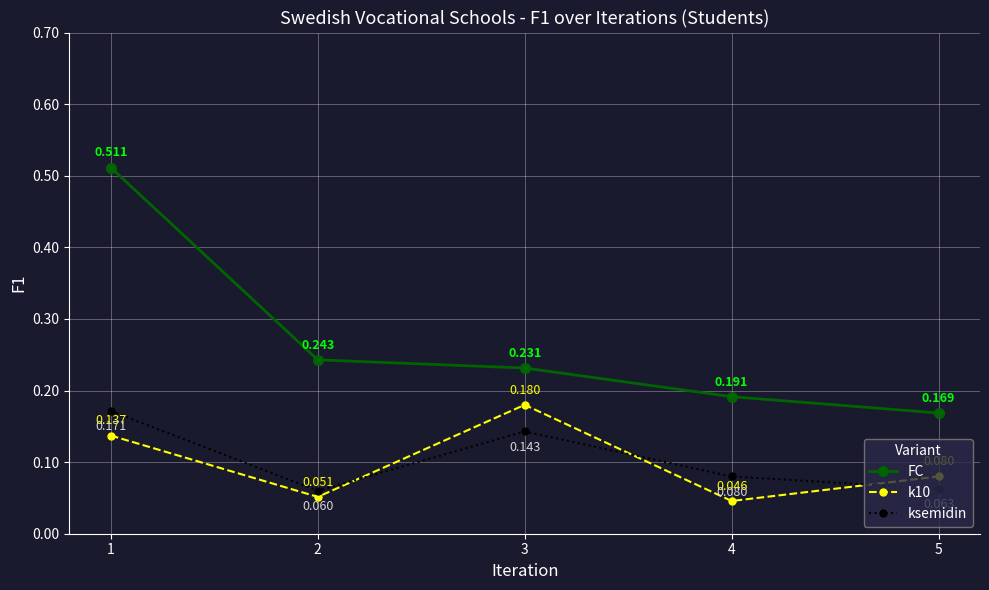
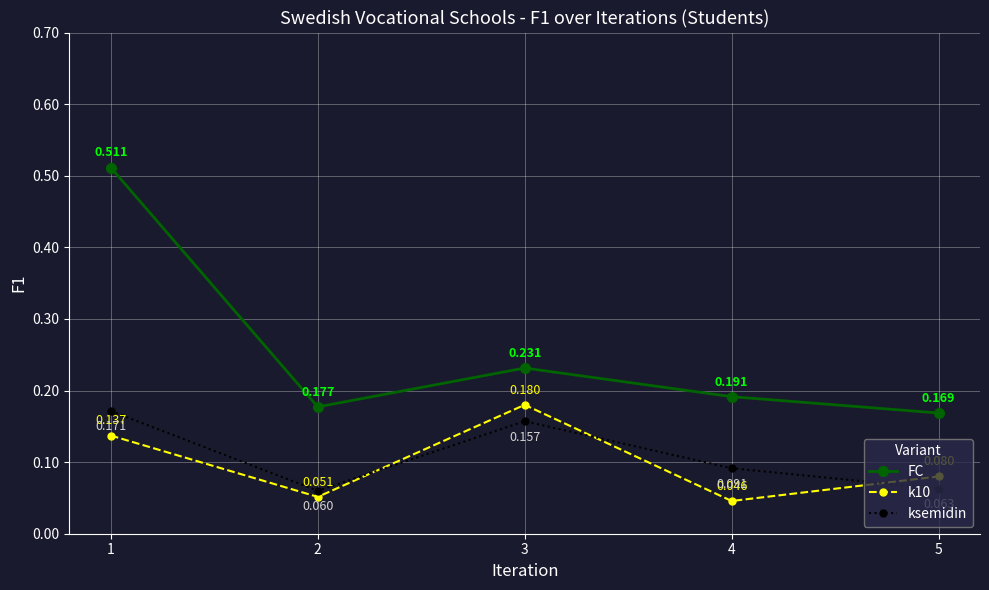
  {
    "FC": {
      "1": 0.511,
-     "2": 0.243,
+     "2": 0.177,
      "3": 0.231,
      "4": 0.191,
      "5": 0.169
    },
    "k10": {
      "3": 0.180
    },
    "ksemidin": {
      "2": 0.060,
-     "3": 0.143,
-     "4": 0.080
+     "3": 0.157,
+     "4": 0.091
    }
  }
